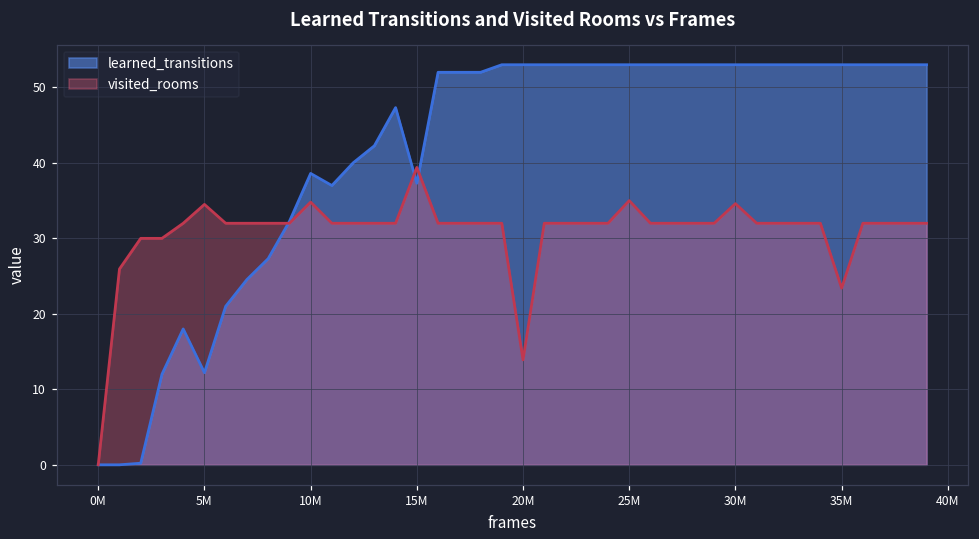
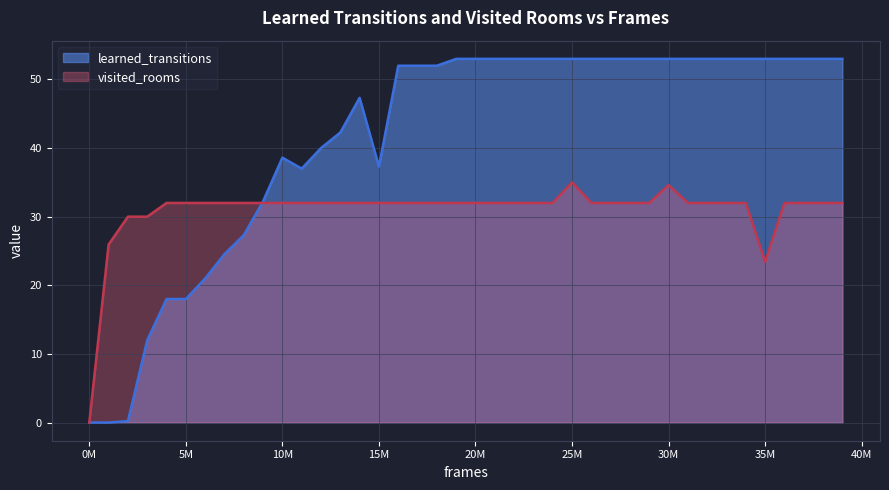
  {
    "learned_transitions": {
-     "5M": 12,
+     "5M": 18,
      "10M": 39,
      "15M": 37,
      "20M": 53,
      "25M": 53,
      "30M": 53,
      "35M": 53
    },
    "visited_rooms": {
-     "5M": 35,
-     "10M": 35,
-     "15M": 39,
-     "20M": 14,
+     "5M": 32,
+     "10M": 32,
+     "15M": 32,
+     "20M": 32,
      "25M": 35,
      "30M": 35,
      "35M": 23
    }
  }
